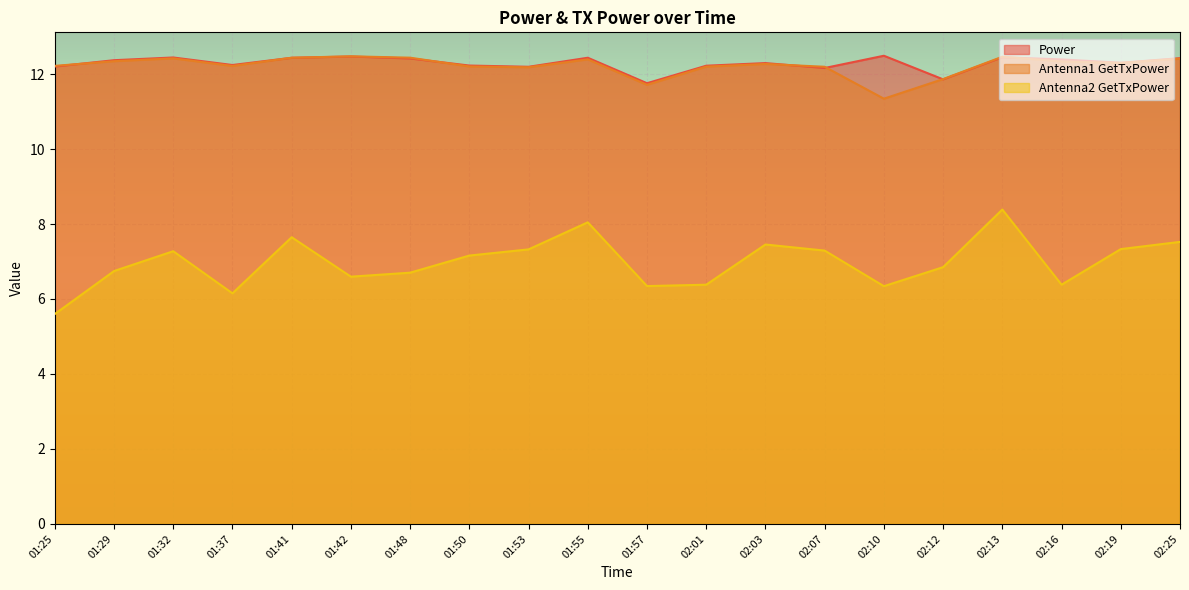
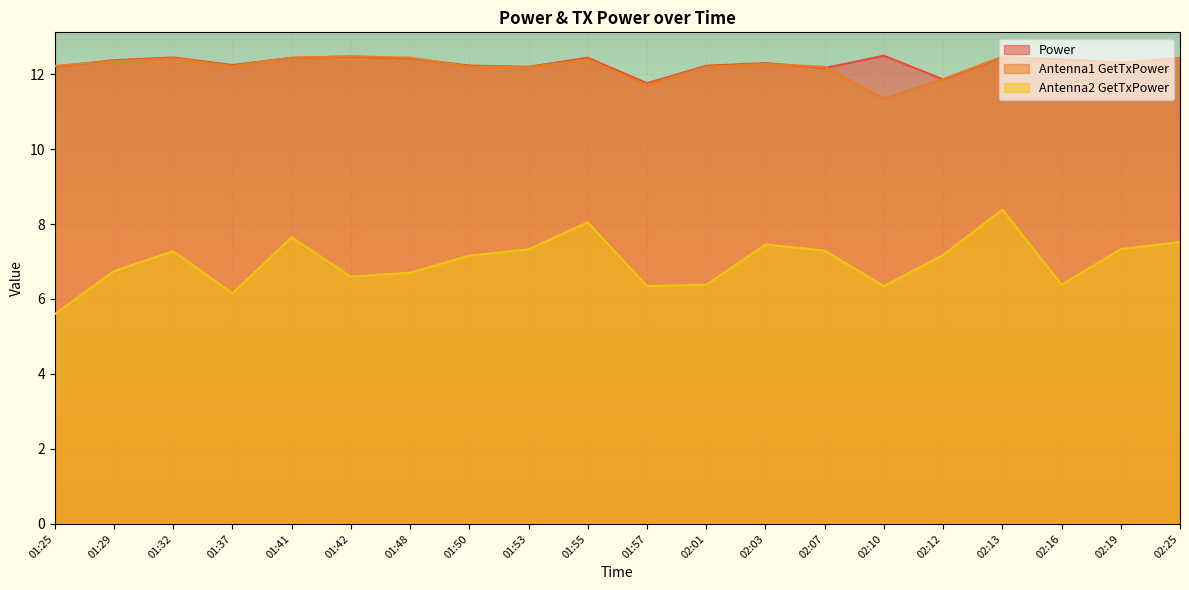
  {
    "Antenna2 GetTxPower": {
      "01:25": 5.6,
      "01:29": 6.7,
      "01:32": 7.3,
      "01:37": 6.2,
      "01:41": 7.6,
      "01:42": 6.6,
      "01:48": 6.7,
      "01:50": 7.2,
      "01:53": 7.3,
      "01:55": 8.0,
      "01:57": 6.3,
      "02:01": 6.4,
      "02:03": 7.5,
      "02:07": 7.3,
      "02:10": 6.3,
-     "02:12": 6.8,
+     "02:12": 7.2,
      "02:13": 8.4,
      "02:16": 6.4,
      "02:19": 7.3,
      "02:25": 7.5
    }
  }
